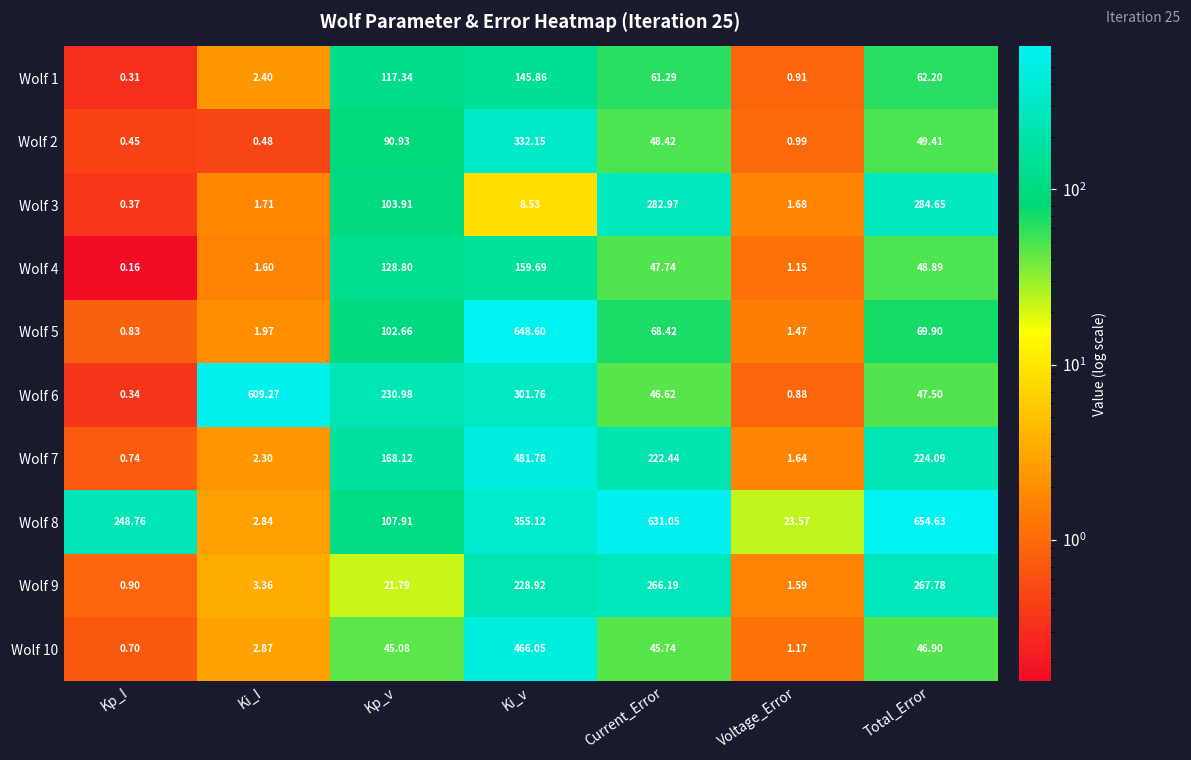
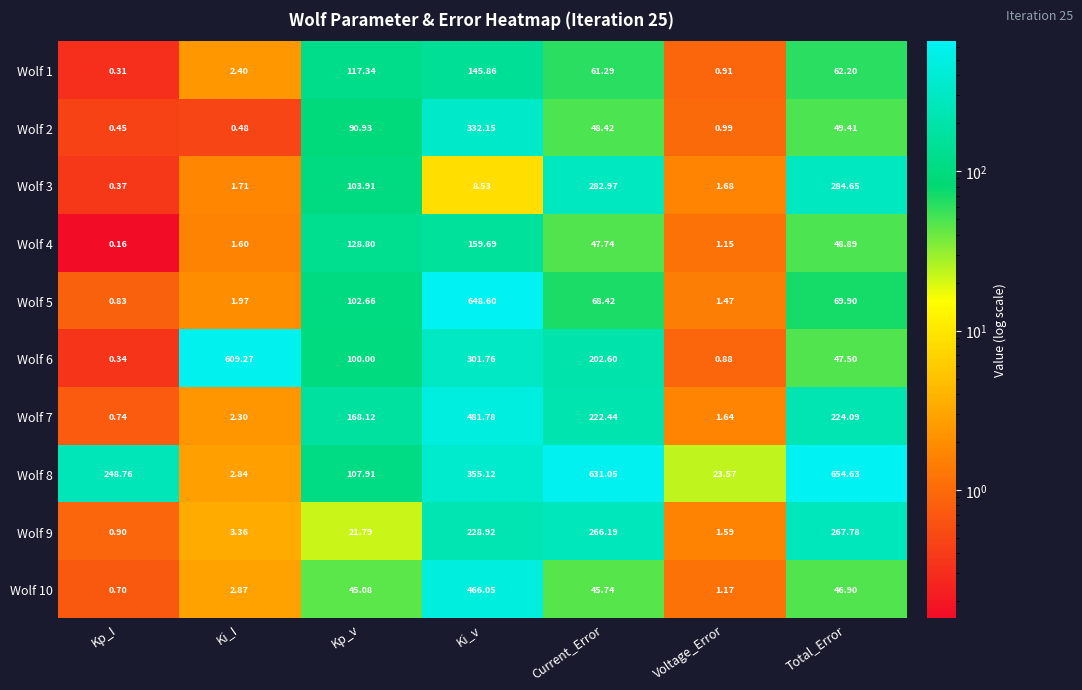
  {
    "Wolf 1": {
      "Kp_I": 0.31,
      "Ki_I": 2.40,
      "Kp_v": 117.34,
      "Ki_v": 145.86,
      "Current_Error": 61.29,
      "Voltage_Error": 0.91,
      "Total_Error": 62.20
    },
    "Wolf 2": {
      "Kp_I": 0.45,
      "Ki_I": 0.48,
      "Kp_v": 90.93,
      "Ki_v": 332.15,
      "Current_Error": 48.42,
      "Voltage_Error": 0.99,
      "Total_Error": 49.41
    },
    "Wolf 3": {
      "Kp_I": 0.37,
      "Ki_I": 1.71,
      "Kp_v": 103.91,
      "Ki_v": 8.53,
      "Current_Error": 282.97,
      "Voltage_Error": 1.68,
      "Total_Error": 284.65
    },
    "Wolf 4": {
      "Kp_I": 0.16,
      "Ki_I": 1.60,
      "Kp_v": 128.80,
      "Ki_v": 159.69,
      "Current_Error": 47.74,
      "Voltage_Error": 1.15,
      "Total_Error": 48.89
    },
    "Wolf 5": {
      "Kp_I": 0.83,
      "Ki_I": 1.97,
      "Kp_v": 102.66,
      "Ki_v": 648.60,
      "Current_Error": 68.42,
      "Voltage_Error": 1.47,
      "Total_Error": 69.90
    },
    "Wolf 6": {
      "Kp_I": 0.34,
      "Ki_I": 609.27,
-     "Kp_v": 230.98,
+     "Kp_v": 100.00,
      "Ki_v": 301.76,
-     "Current_Error": 46.62,
+     "Current_Error": 202.60,
      "Voltage_Error": 0.88,
      "Total_Error": 47.50
    },
    "Wolf 7": {
      "Kp_I": 0.74,
      "Ki_I": 2.30,
      "Kp_v": 168.12,
      "Ki_v": 481.78,
      "Current_Error": 222.44,
      "Voltage_Error": 1.64,
      "Total_Error": 224.09
    },
    "Wolf 8": {
      "Kp_I": 248.76,
      "Ki_I": 2.84,
      "Kp_v": 107.91,
      "Ki_v": 355.12,
      "Current_Error": 631.05,
      "Voltage_Error": 23.57,
      "Total_Error": 654.63
    },
    "Wolf 9": {
      "Kp_I": 0.90,
      "Ki_I": 3.36,
      "Kp_v": 21.79,
      "Ki_v": 228.92,
      "Current_Error": 266.19,
      "Voltage_Error": 1.59,
      "Total_Error": 267.78
    },
    "Wolf 10": {
      "Kp_I": 0.70,
      "Ki_I": 2.87,
      "Kp_v": 45.08,
      "Ki_v": 466.05,
      "Current_Error": 45.74,
      "Voltage_Error": 1.17,
      "Total_Error": 46.90
    }
  }
